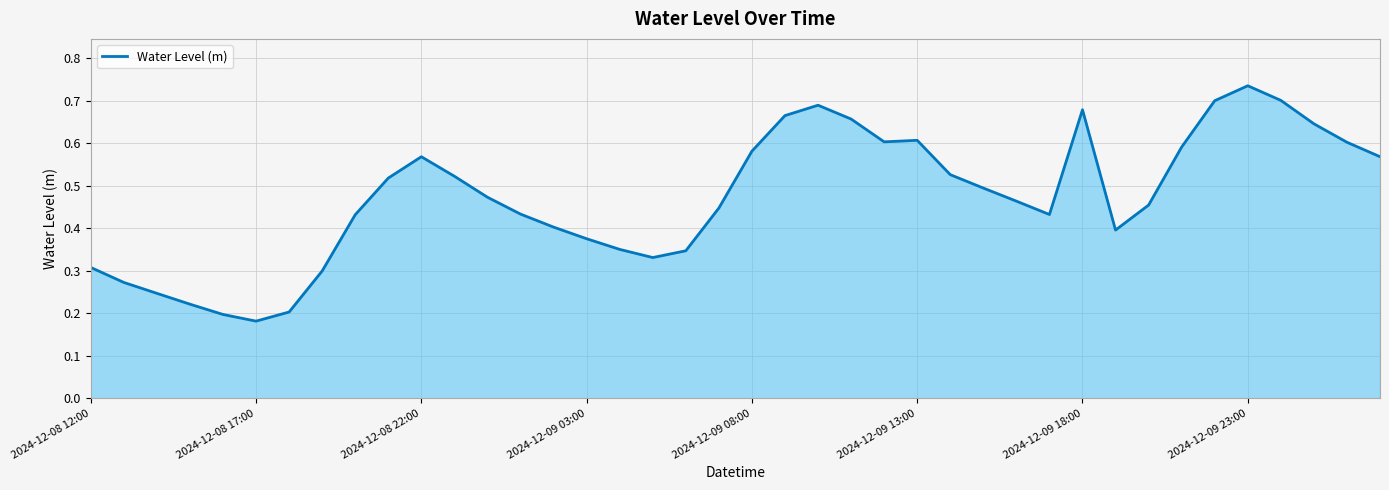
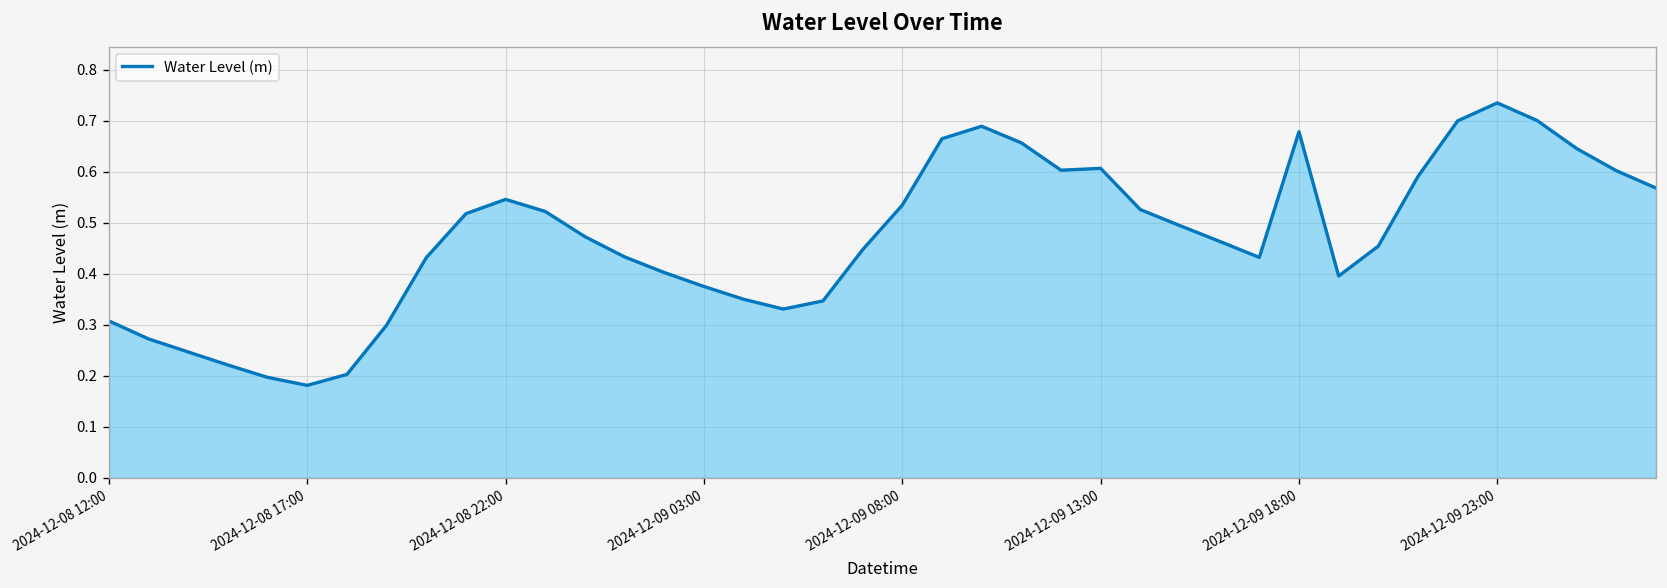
  {
    "2024-12-08 12:00": 0.31,
    "2024-12-08 17:00": 0.18,
-   "2024-12-08 22:00": 0.57,
+   "2024-12-08 22:00": 0.55,
    "2024-12-09 03:00": 0.38,
-   "2024-12-09 08:00": 0.58,
+   "2024-12-09 08:00": 0.53,
    "2024-12-09 13:00": 0.61,
    "2024-12-09 18:00": 0.68,
    "2024-12-09 23:00": 0.73
  }
